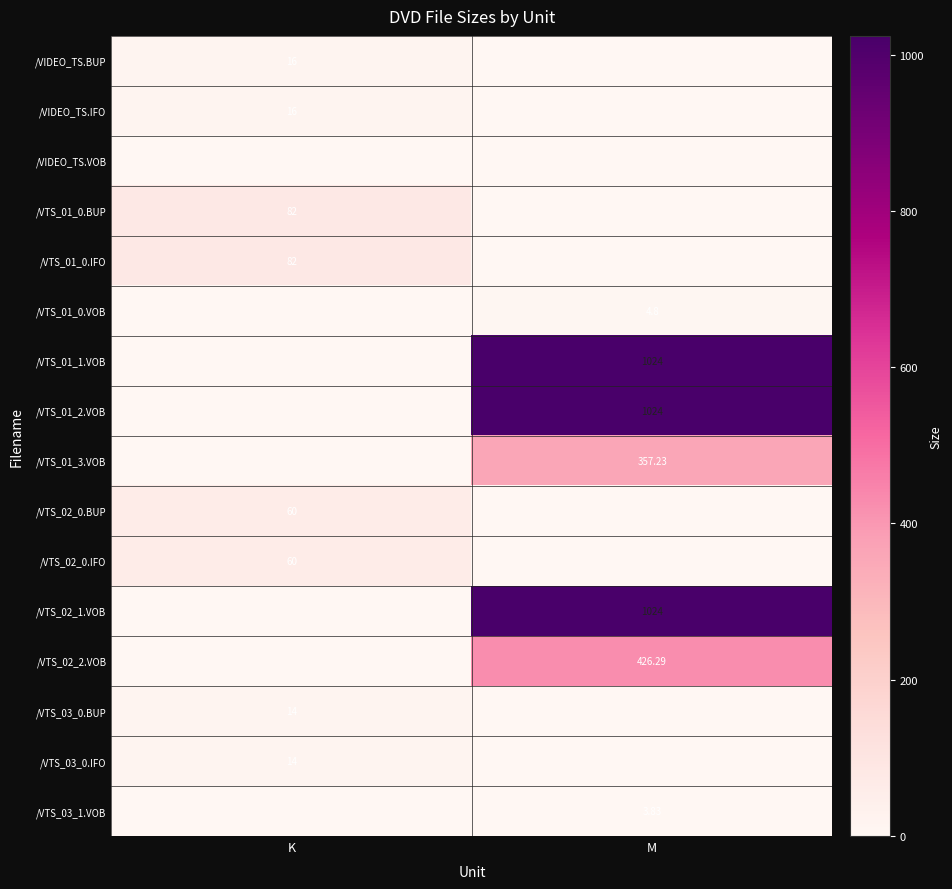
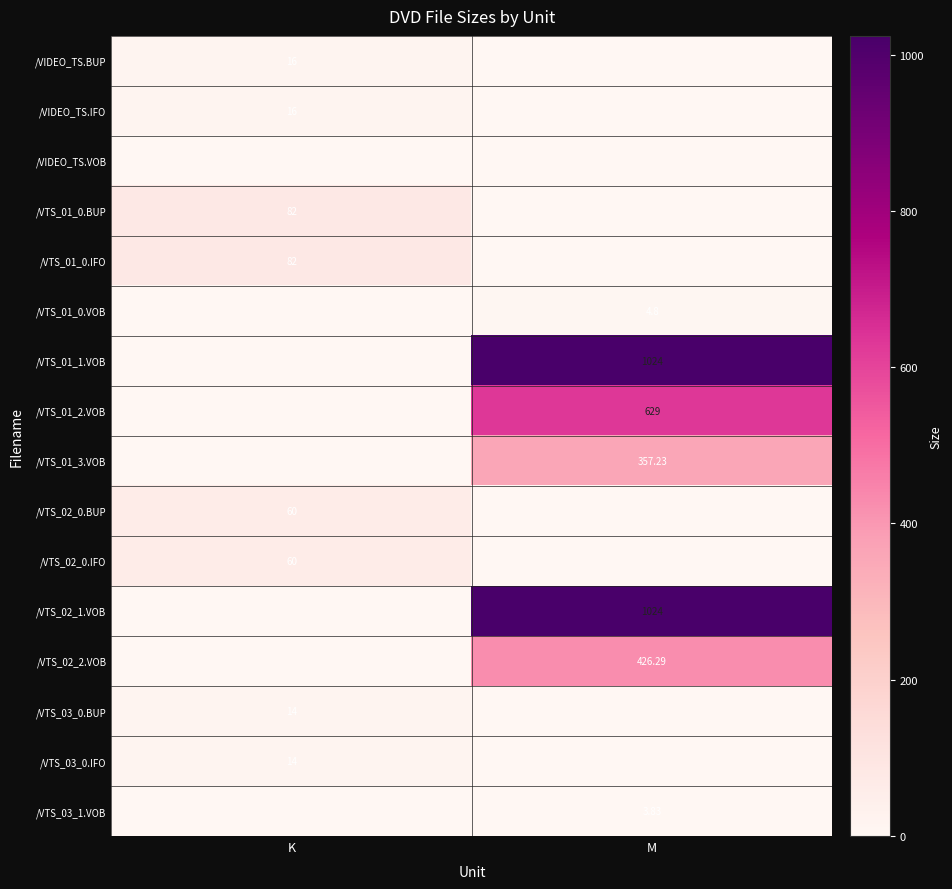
  {
    "/VTS_01_1.VOB": {
      "M": 1024
    },
    "/VTS_01_2.VOB": {
-     "M": 1024
+     "M": 629
    },
    "/VTS_01_3.VOB": {
      "M": 357.23
    },
    "/VTS_02_1.VOB": {
      "M": 1024
    },
    "/VTS_02_2.VOB": {
      "M": 426.29
    }
  }
